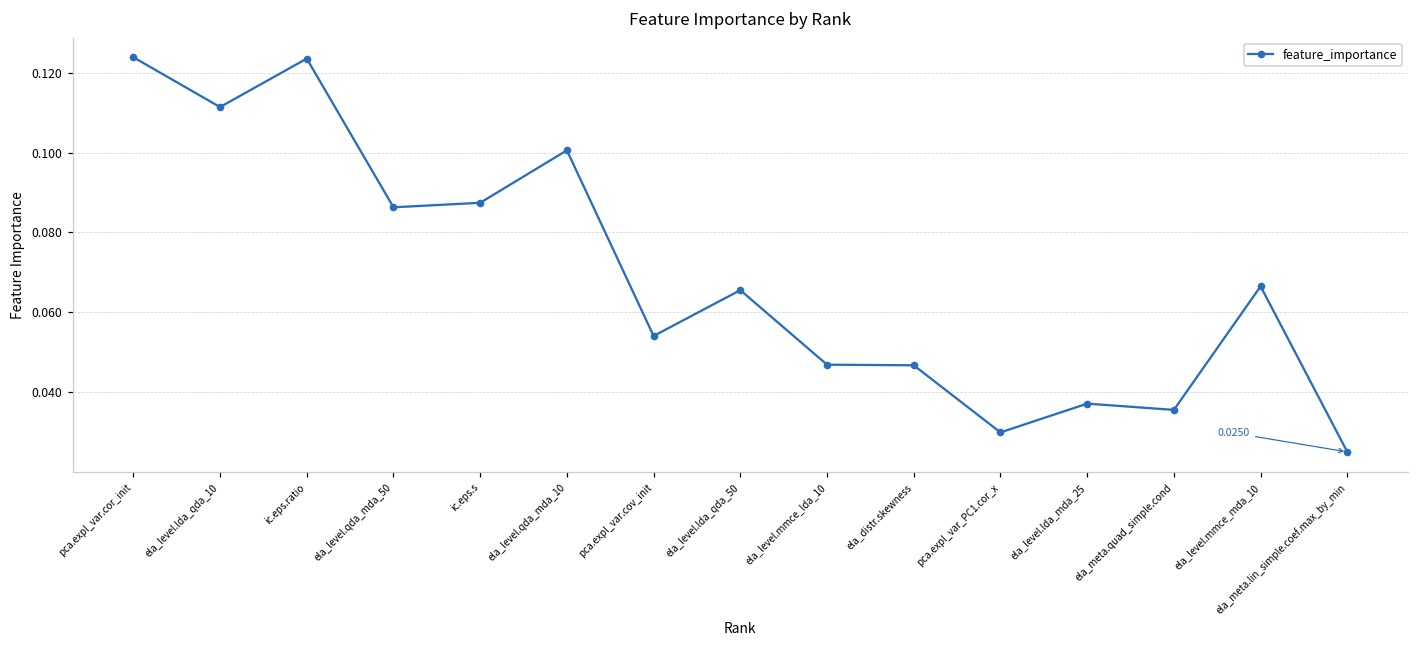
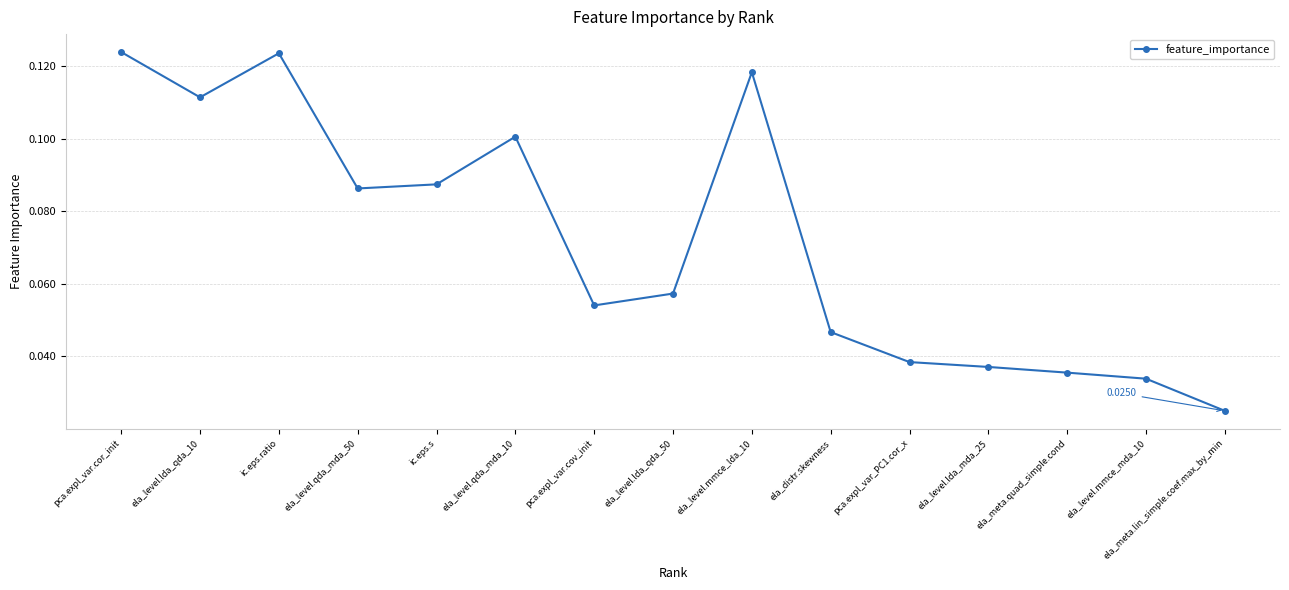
  {
    "pca.expl_var.cor_init": 0.124,
    "ela_level.lda_qda_10": 0.111,
    "ic.eps.ratio": 0.124,
    "ela_level.qda_mda_50": 0.086,
    "ic.eps.s": 0.087,
    "ela_level.qda_mda_10": 0.101,
    "pca.expl_var.cov_init": 0.054,
-   "ela_level.lda_qda_50": 0.066,
-   "ela_level.mmce_lda_10": 0.047,
+   "ela_level.lda_qda_50": 0.057,
+   "ela_level.mmce_lda_10": 0.118,
    "ela_distr.skewness": 0.047,
-   "pca.expl_var_PC1.cor_x": 0.030,
+   "pca.expl_var_PC1.cor_x": 0.038,
    "ela_level.lda_mda_25": 0.037,
    "ela_meta.quad_simple.cond": 0.036,
-   "ela_level.mmce_mda_10": 0.066
+   "ela_level.mmce_mda_10": 0.034
  }
